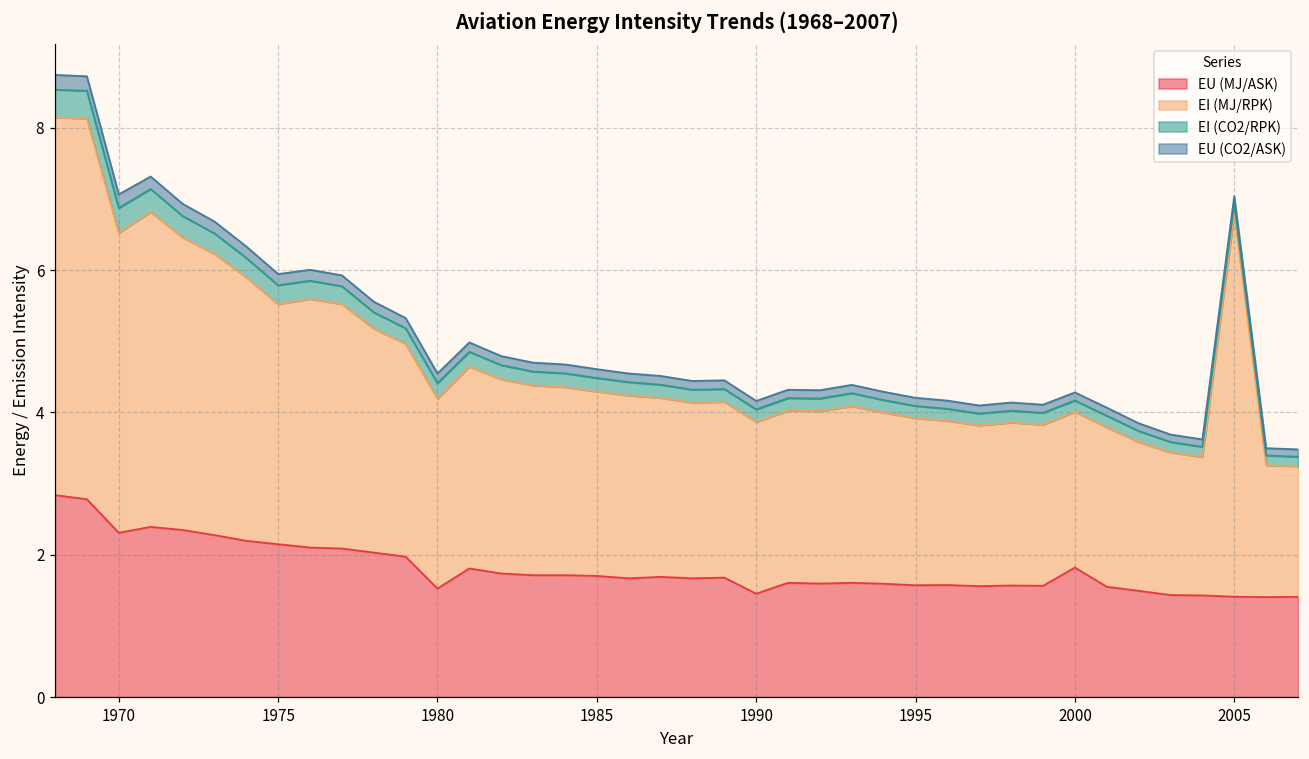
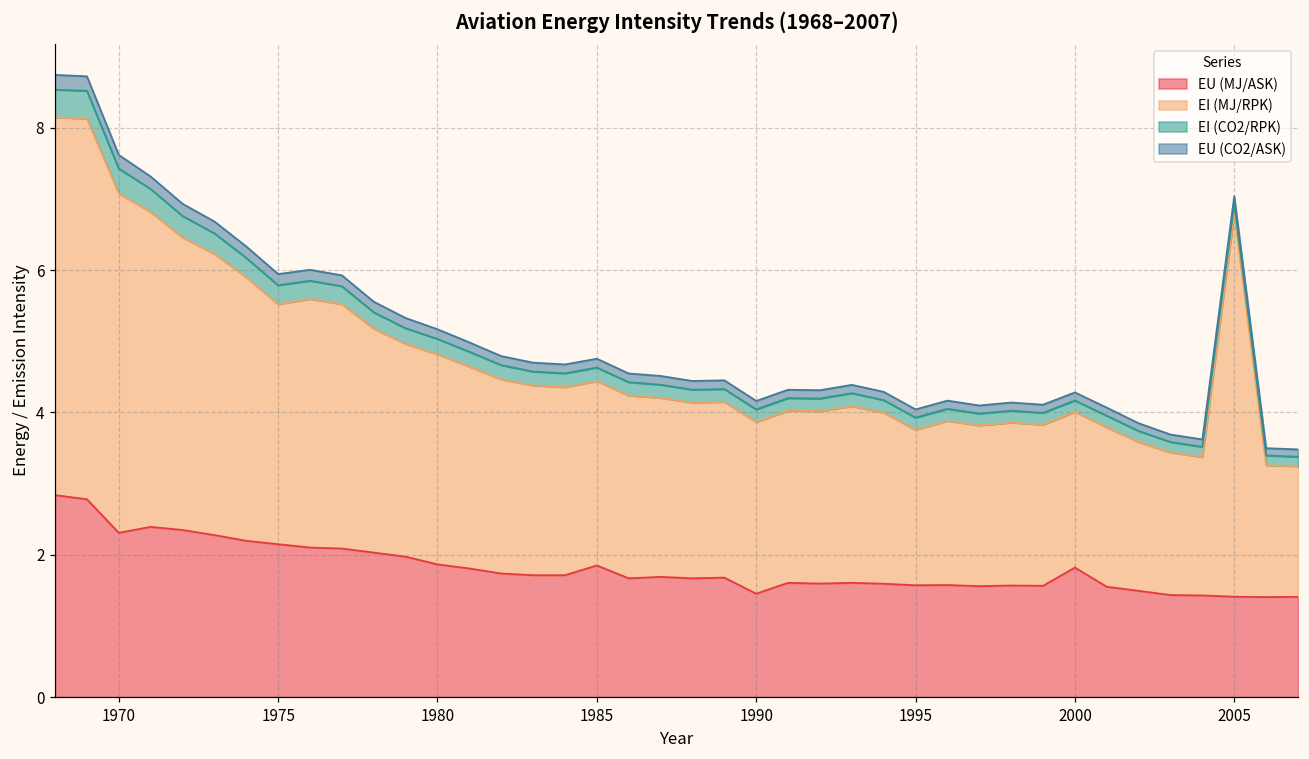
  {
    "EU (MJ/ASK)": {
      "1970": 2.3,
      "1975": 2.1,
-     "1980": 1.5,
-     "1985": 1.7,
+     "1980": 1.9,
+     "1985": 1.8,
      "1990": 1.5,
      "1995": 1.6,
      "2000": 1.8,
      "2005": 1.4
    },
    "EI (MJ/RPK)": {
-     "1970": 4.2,
+     "1970": 4.8,
      "1975": 3.4,
-     "1980": 2.7,
+     "1980": 3.0,
      "1985": 2.6,
      "1990": 2.4,
-     "1995": 2.3,
+     "1995": 2.2,
      "2000": 2.2,
      "2005": 5.4
    }
  }
